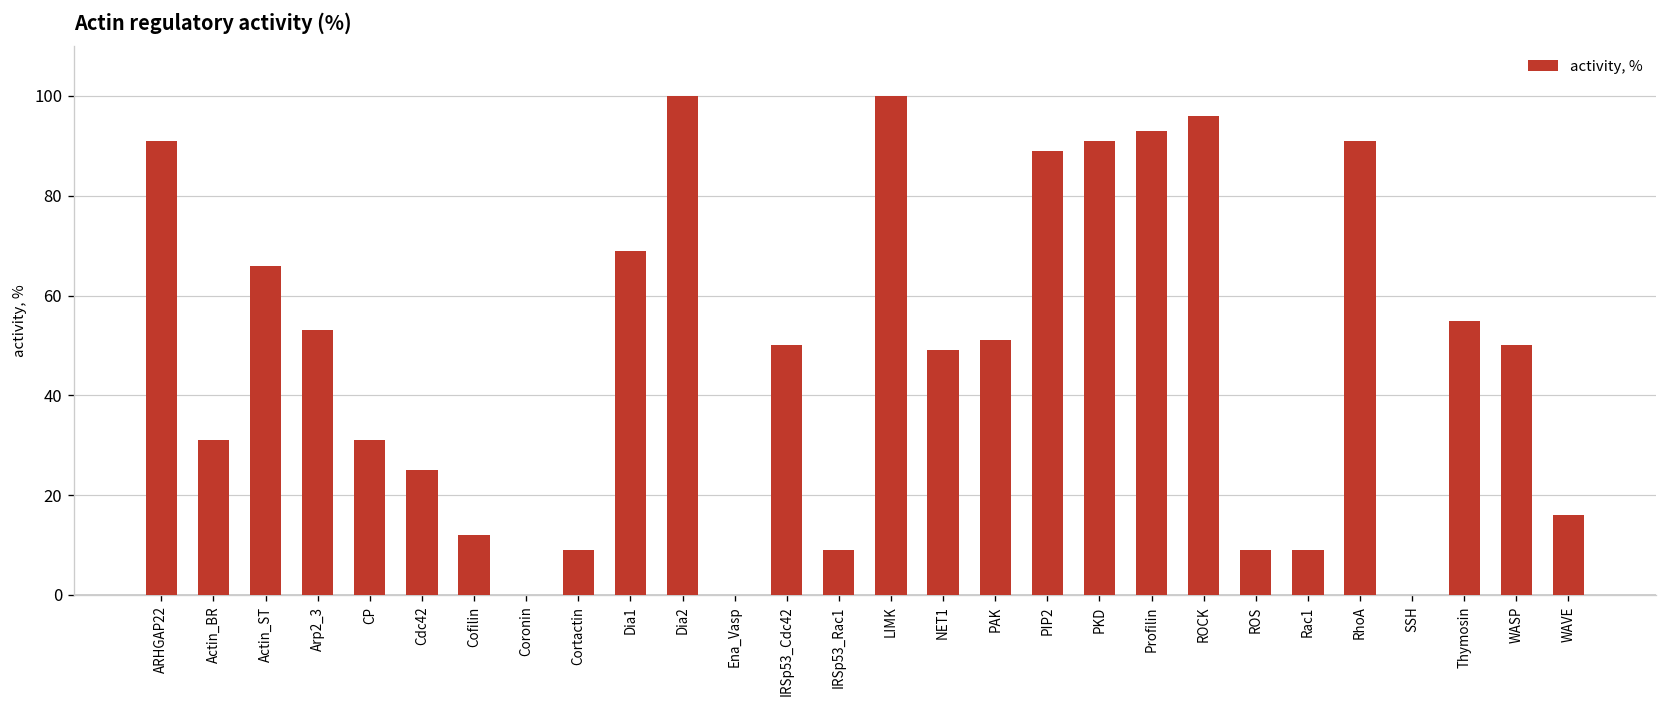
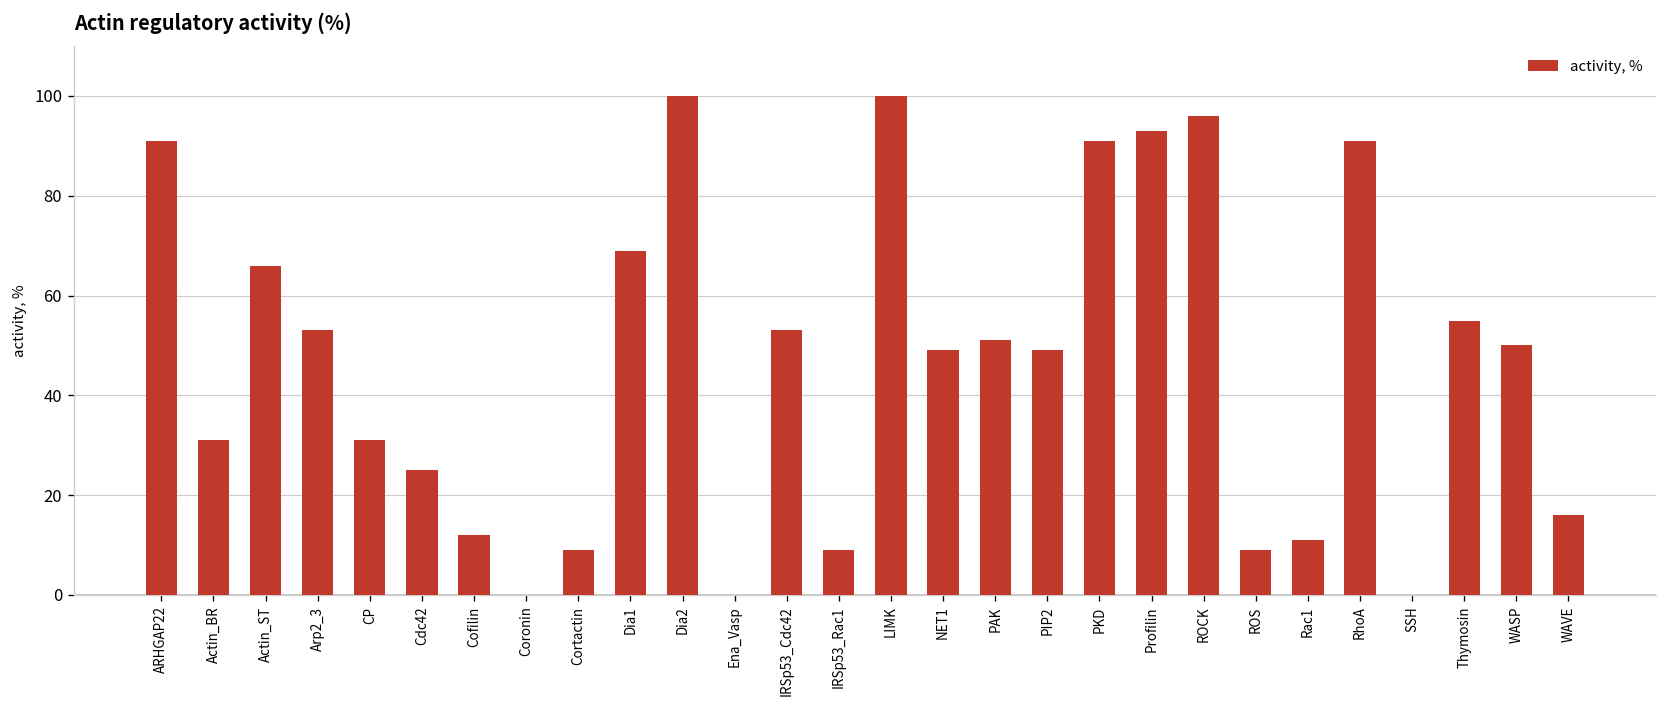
  {
    "ARHGAP22": 91,
    "Actin_BR": 31,
    "Actin_ST": 66,
    "Arp2_3": 53,
    "CP": 31,
    "Cdc42": 25,
    "Cofilin": 12,
    "Coronin": 0,
    "Cortactin": 9,
    "Dia1": 69,
    "Dia2": 100,
    "Ena_Vasp": 0,
-   "IRSp53_Cdc42": 50,
+   "IRSp53_Cdc42": 53,
    "IRSp53_Rac1": 9,
    "LIMK": 100,
    "NET1": 49,
    "PAK": 51,
-   "PIP2": 89,
+   "PIP2": 49,
    "PKD": 91,
    "Profilin": 93,
    "ROCK": 96,
    "ROS": 9,
-   "Rac1": 9,
+   "Rac1": 11,
    "RhoA": 91,
    "SSH": 0,
    "Thymosin": 55,
    "WASP": 50,
    "WAVE": 16
  }
